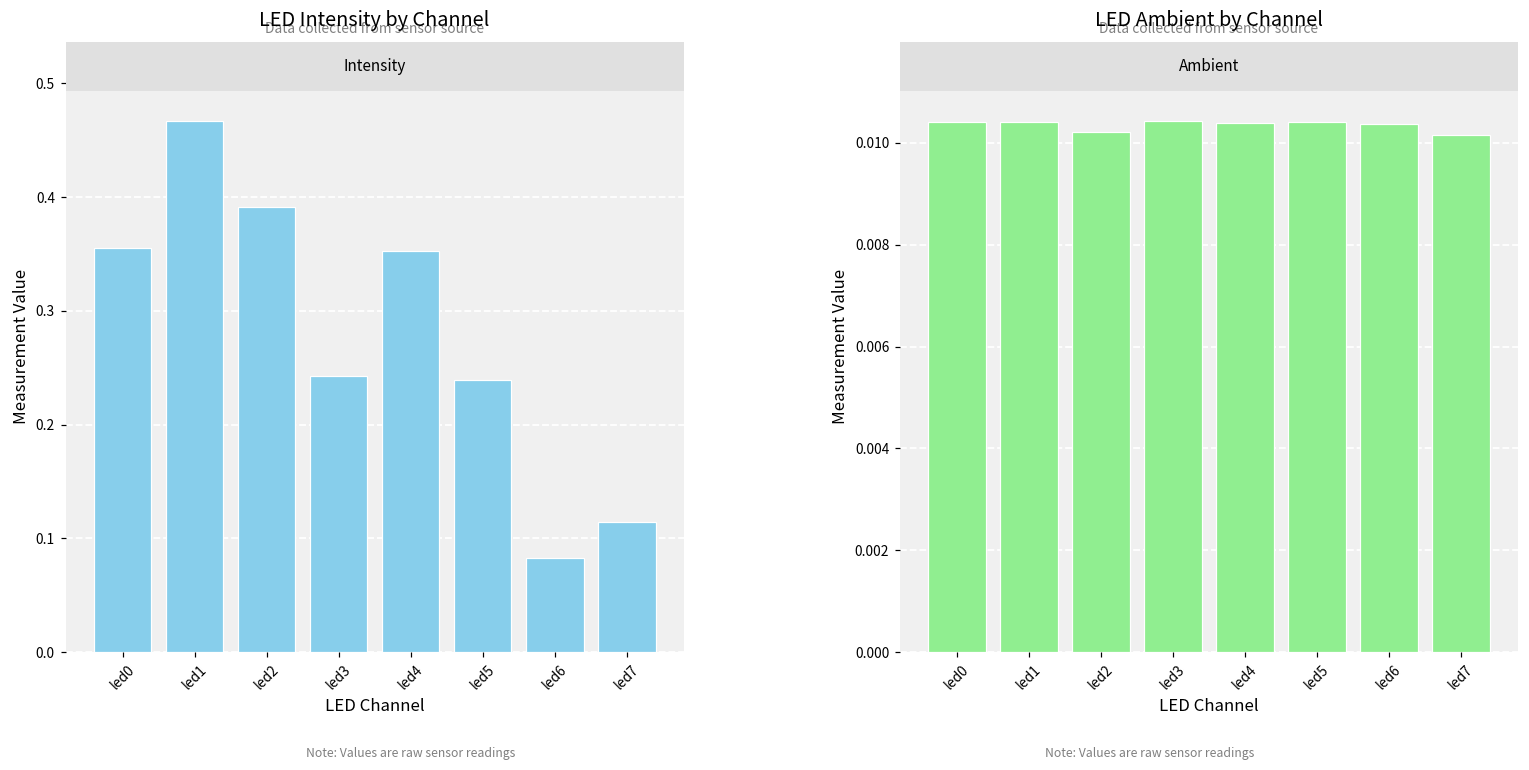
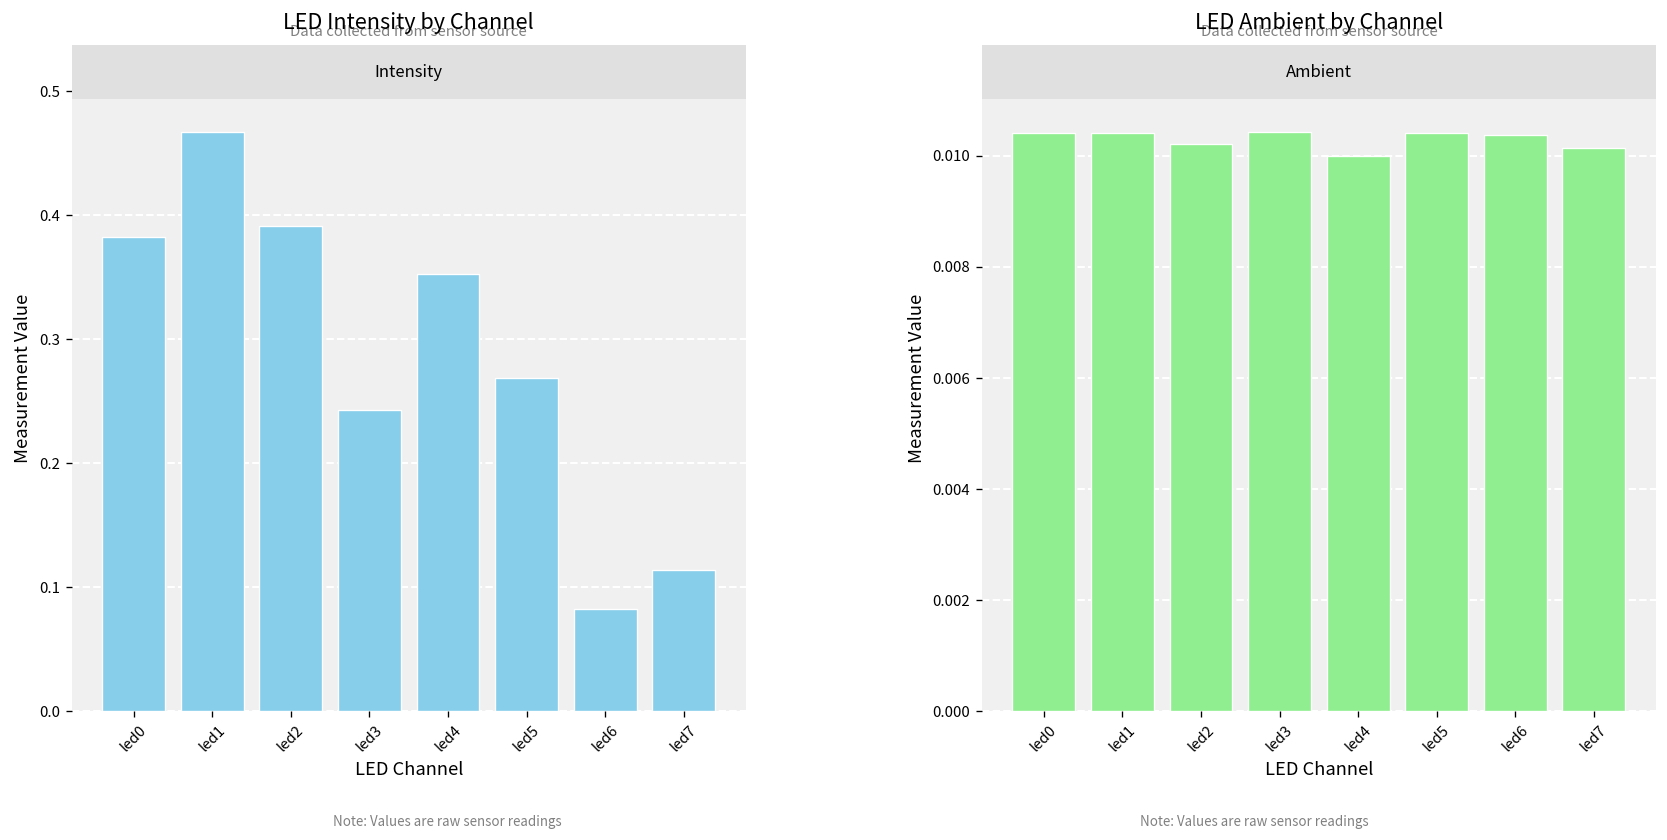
  {
    "LED Intensity by Channel": {
-     "led0": 0.355,
+     "led0": 0.382,
      "led1": 0.467,
      "led2": 0.391,
      "led3": 0.243,
      "led4": 0.352,
-     "led5": 0.239,
+     "led5": 0.269,
      "led6": 0.082,
      "led7": 0.114
    },
    "LED Ambient by Channel": {
      "led0": 0.0104,
      "led1": 0.0104,
      "led2": 0.0102,
      "led3": 0.0104,
-     "led4": 0.0104,
+     "led4": 0.0100,
      "led5": 0.0104,
      "led6": 0.0104,
      "led7": 0.0102
    }
  }
